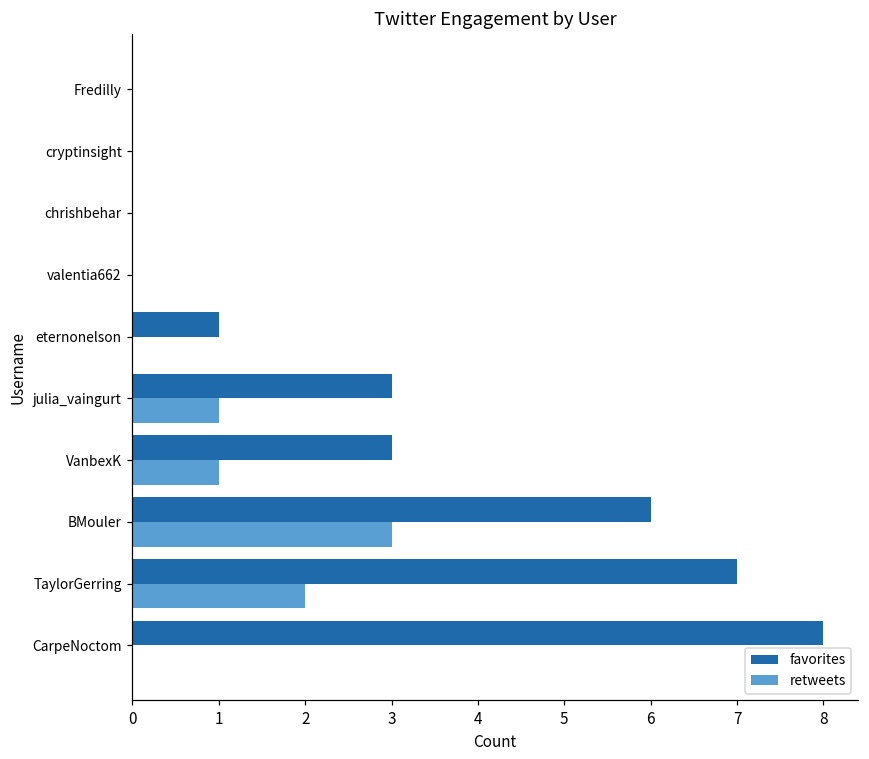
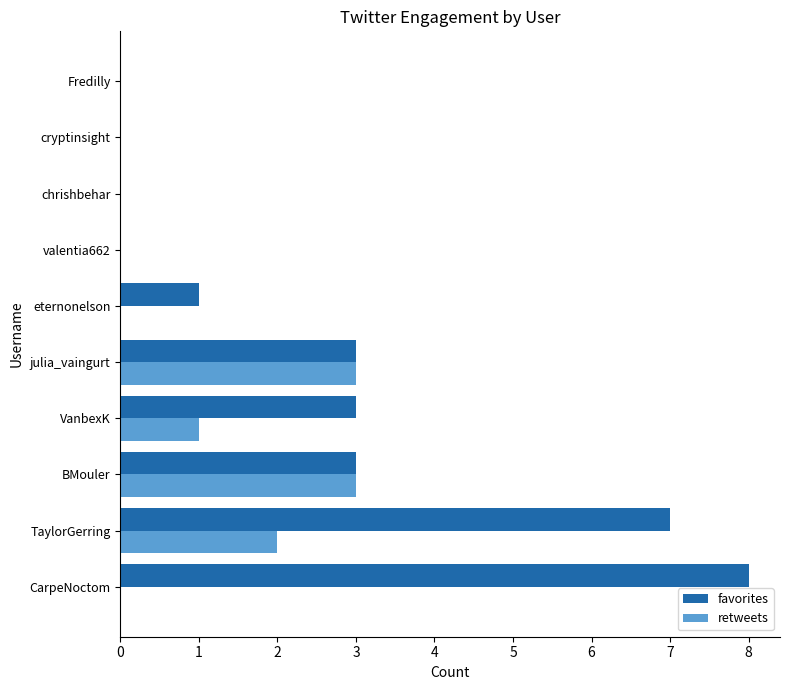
  {
    "favorites": {
      "Fredilly": 0,
      "cryptinsight": 0,
      "chrishbehar": 0,
      "valentia662": 0,
      "eternonelson": 1,
      "julia_vaingurt": 3,
      "VanbexK": 3,
-     "BMouler": 6,
+     "BMouler": 3,
      "TaylorGerring": 7,
      "CarpeNoctom": 8
    },
    "retweets": {
      "Fredilly": 0,
      "cryptinsight": 0,
      "chrishbehar": 0,
      "valentia662": 0,
      "eternonelson": 0,
-     "julia_vaingurt": 1,
+     "julia_vaingurt": 3,
      "VanbexK": 1,
      "BMouler": 3,
      "TaylorGerring": 2,
      "CarpeNoctom": 0
    }
  }
